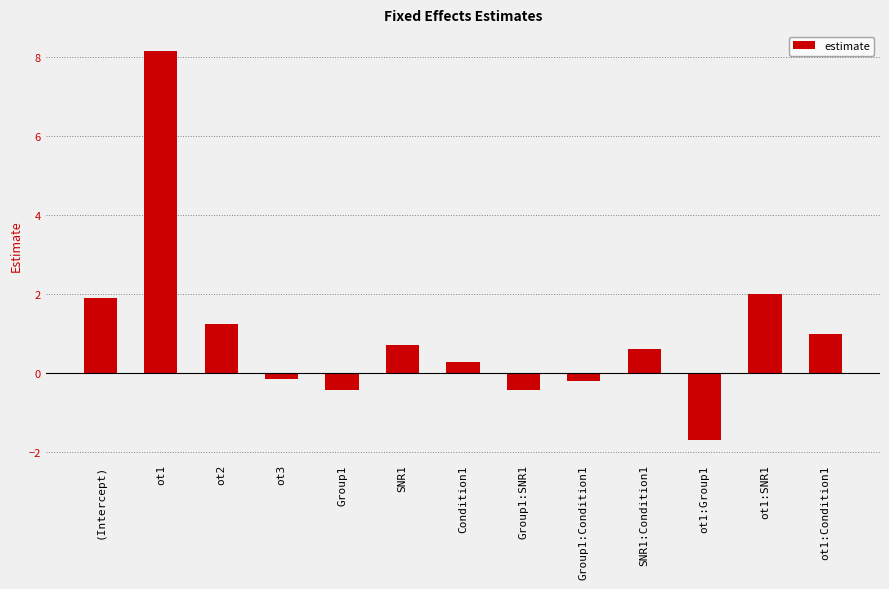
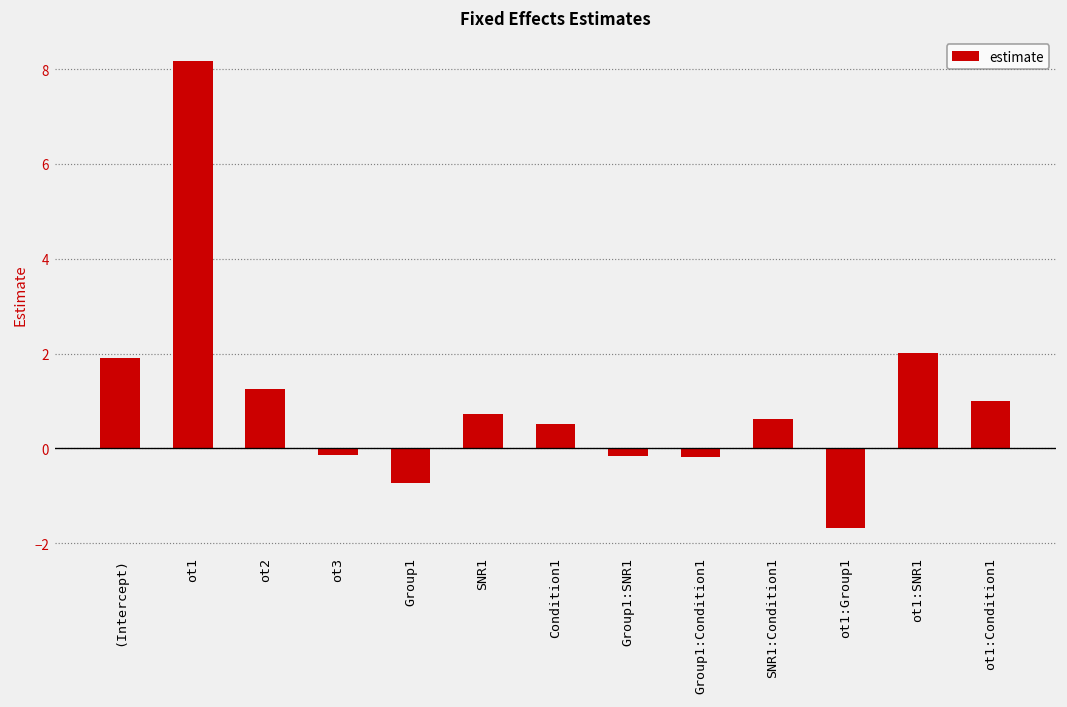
  {
    "(Intercept)": 1.9,
    "ot1": 8.2,
    "ot2": 1.2,
    "ot3": -0.1,
-   "Group1": -0.4,
+   "Group1": -0.7,
    "SNR1": 0.7,
-   "Condition1": 0.3,
-   "Group1:SNR1": -0.4,
+   "Condition1": 0.5,
+   "Group1:SNR1": -0.2,
    "Group1:Condition1": -0.2,
    "SNR1:Condition1": 0.6,
    "ot1:Group1": -1.7,
    "ot1:SNR1": 2.0,
    "ot1:Condition1": 1.0
  }
